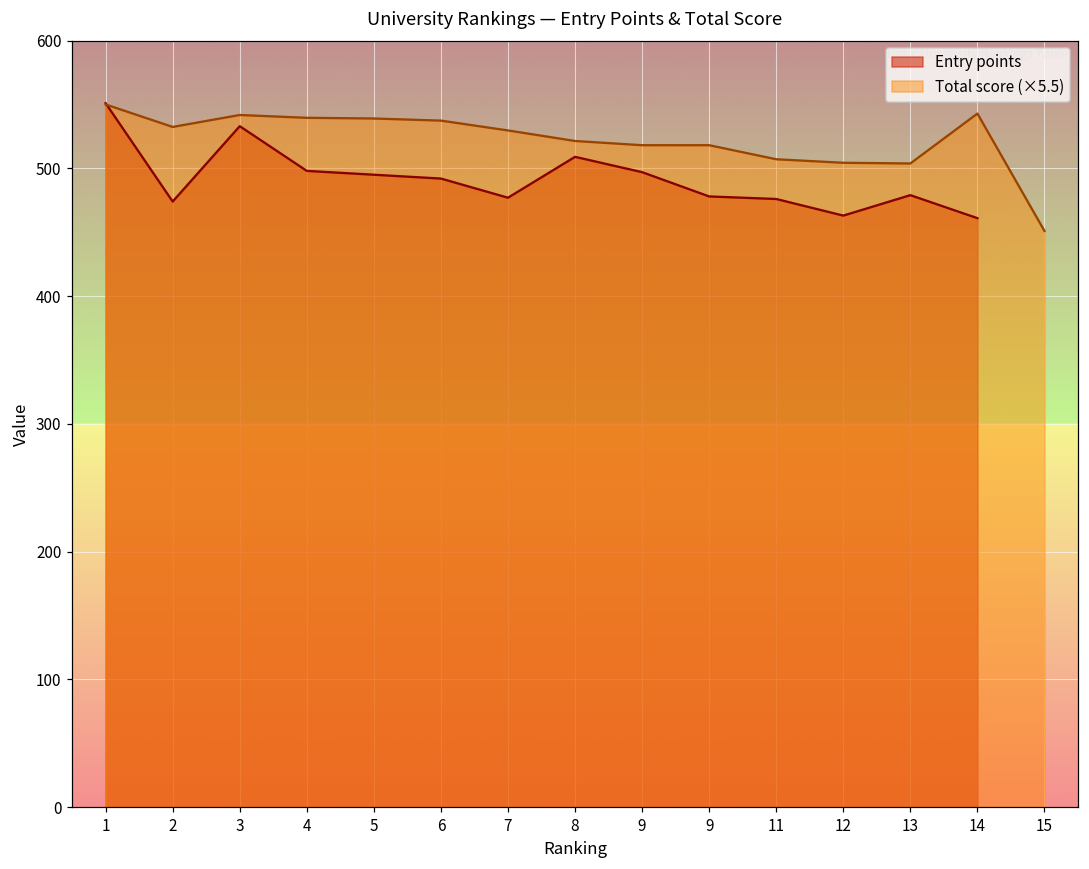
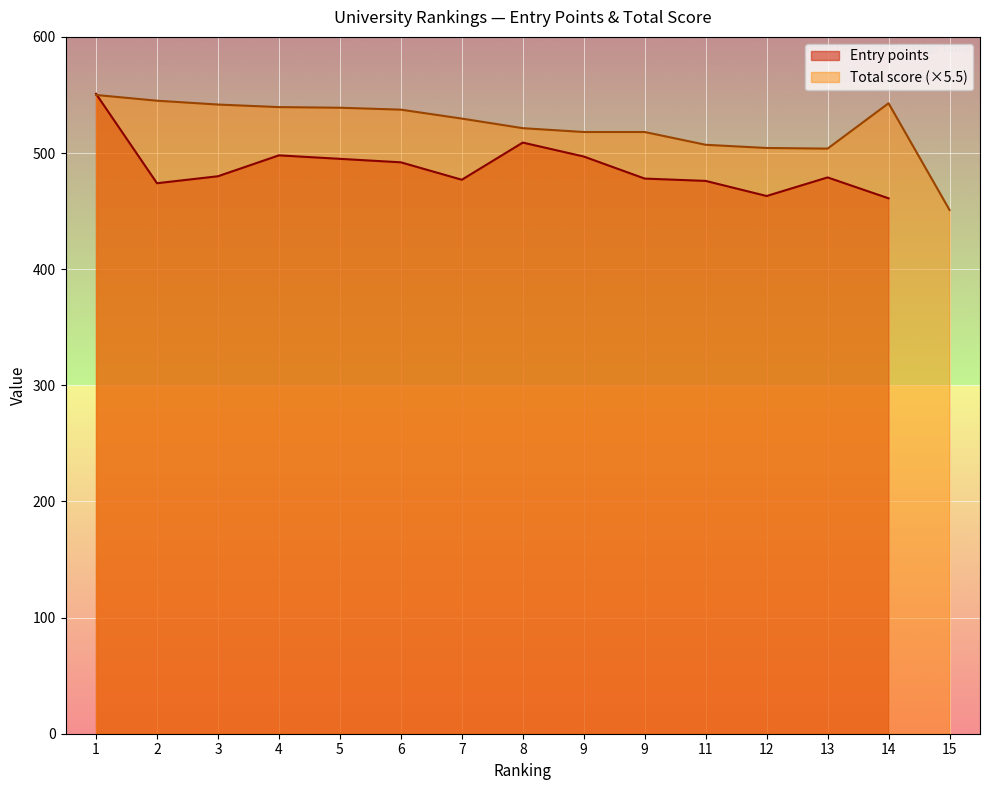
  {
    "Entry points": {
      "2": 474,
-     "3": 533,
+     "3": 480,
      "4": 498,
      "5": 495,
      "6": 492,
      "7": 477,
      "8": 509,
      "11": 476,
      "12": 463,
      "13": 479,
      "14": 461
    },
    "Total score (×5.5)": {
-     "2": 532,
+     "2": 545,
      "3": 542,
      "4": 540,
      "5": 539,
      "6": 537,
      "7": 530,
      "8": 521,
      "11": 507,
      "12": 504,
      "13": 504,
      "14": 543,
      "15": 451
    }
  }
